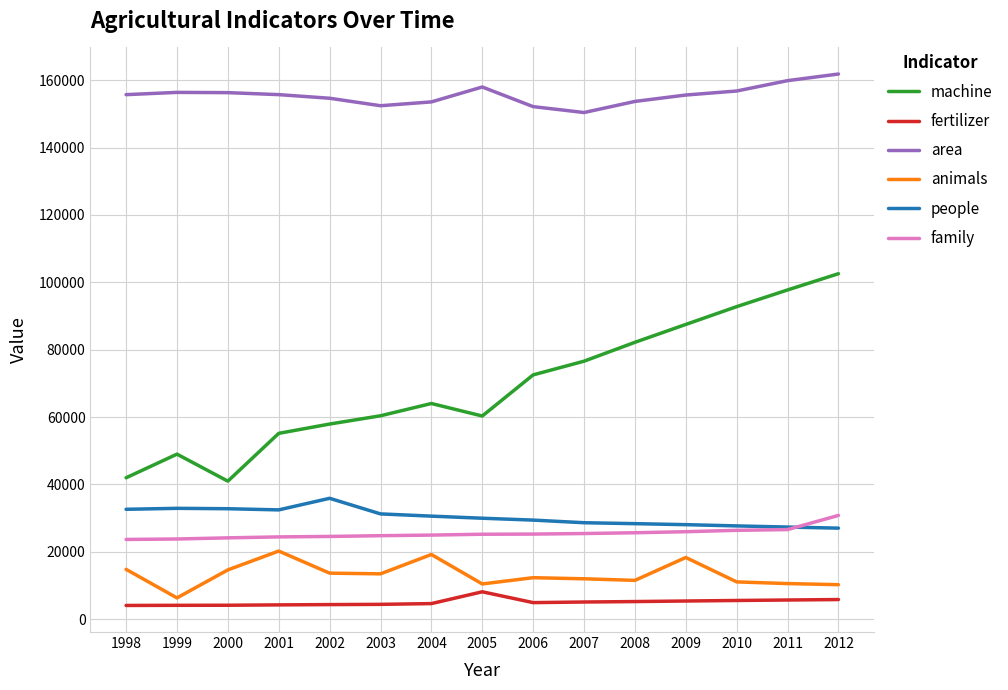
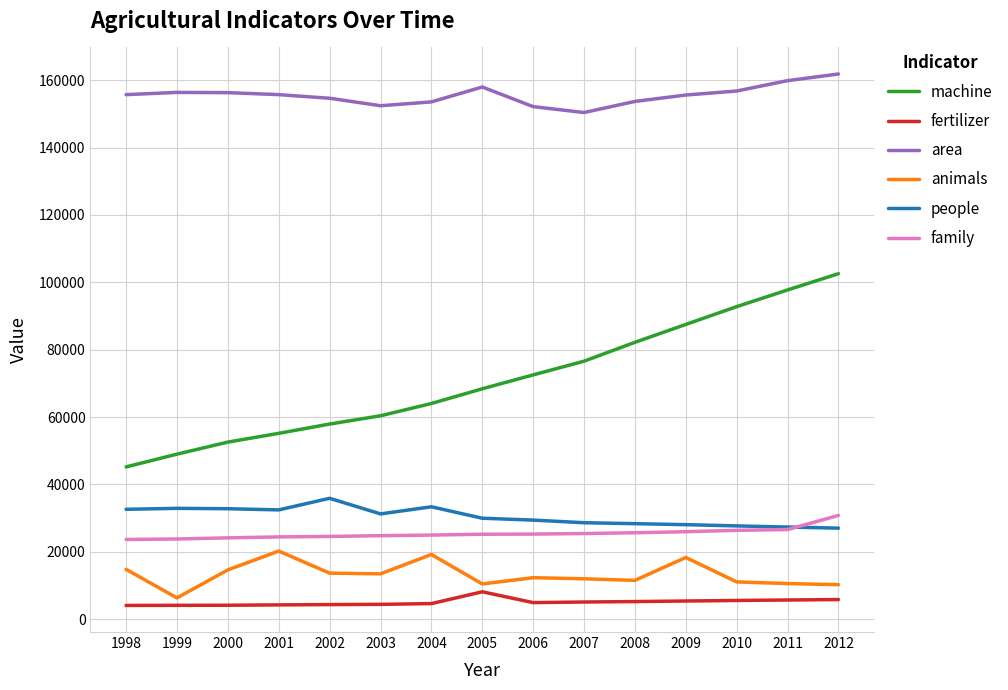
  {
    "machine": {
-     "1998": 42000,
+     "1998": 45000,
      "1999": 49000,
-     "2000": 41000,
+     "2000": 53000,
      "2001": 55000,
      "2002": 58000,
      "2003": 60000,
      "2004": 64000,
-     "2005": 60000,
+     "2005": 68000,
      "2006": 73000,
      "2007": 77000,
      "2008": 82000,
      "2009": 87000,
      "2010": 93000,
      "2011": 98000,
      "2012": 103000
    },
    "fertilizer": {
      "1998": 4000,
      "1999": 4000,
      "2000": 4000,
      "2001": 4000,
      "2002": 4000,
      "2003": 4000,
      "2004": 5000,
      "2005": 8000,
      "2006": 5000,
      "2007": 5000,
      "2008": 5000,
      "2009": 5000,
      "2010": 6000,
      "2011": 6000,
      "2012": 6000
    },
    "area": {
      "1998": 156000,
      "1999": 156000,
      "2000": 156000,
      "2001": 156000,
      "2002": 155000,
      "2003": 152000,
      "2004": 154000,
      "2005": 158000,
      "2006": 152000,
      "2007": 150000,
      "2008": 154000,
      "2009": 156000,
      "2010": 157000,
      "2011": 160000,
      "2012": 162000
    },
    "animals": {
      "1998": 15000,
      "1999": 6000,
      "2000": 15000,
      "2001": 20000,
      "2002": 14000,
      "2003": 13000,
      "2004": 19000,
      "2005": 10000,
      "2006": 12000,
      "2007": 12000,
      "2008": 12000,
      "2009": 18000,
      "2010": 11000,
      "2011": 11000,
      "2012": 10000
    },
    "people": {
      "1998": 33000,
      "1999": 33000,
      "2000": 33000,
      "2001": 32000,
      "2002": 36000,
      "2003": 31000,
-     "2004": 31000,
+     "2004": 33000,
      "2005": 30000,
      "2006": 29000,
      "2007": 29000,
      "2008": 28000,
      "2009": 28000,
      "2010": 28000,
      "2012": 27000
    },
    "family": {
      "1998": 24000,
      "1999": 24000,
      "2000": 24000,
      "2001": 24000,
      "2002": 25000,
      "2003": 25000,
      "2004": 25000,
      "2005": 25000,
      "2006": 25000,
      "2007": 25000,
      "2008": 26000,
      "2009": 26000,
      "2010": 26000,
      "2012": 31000
    }
  }
